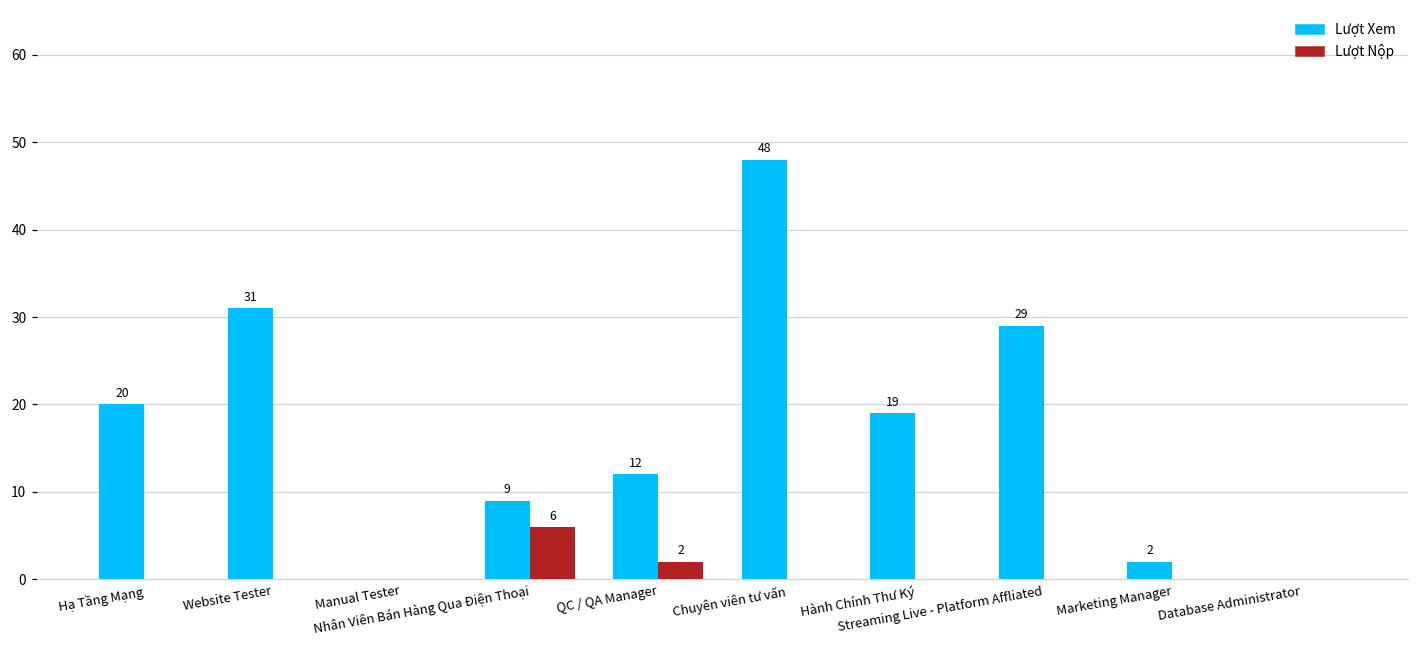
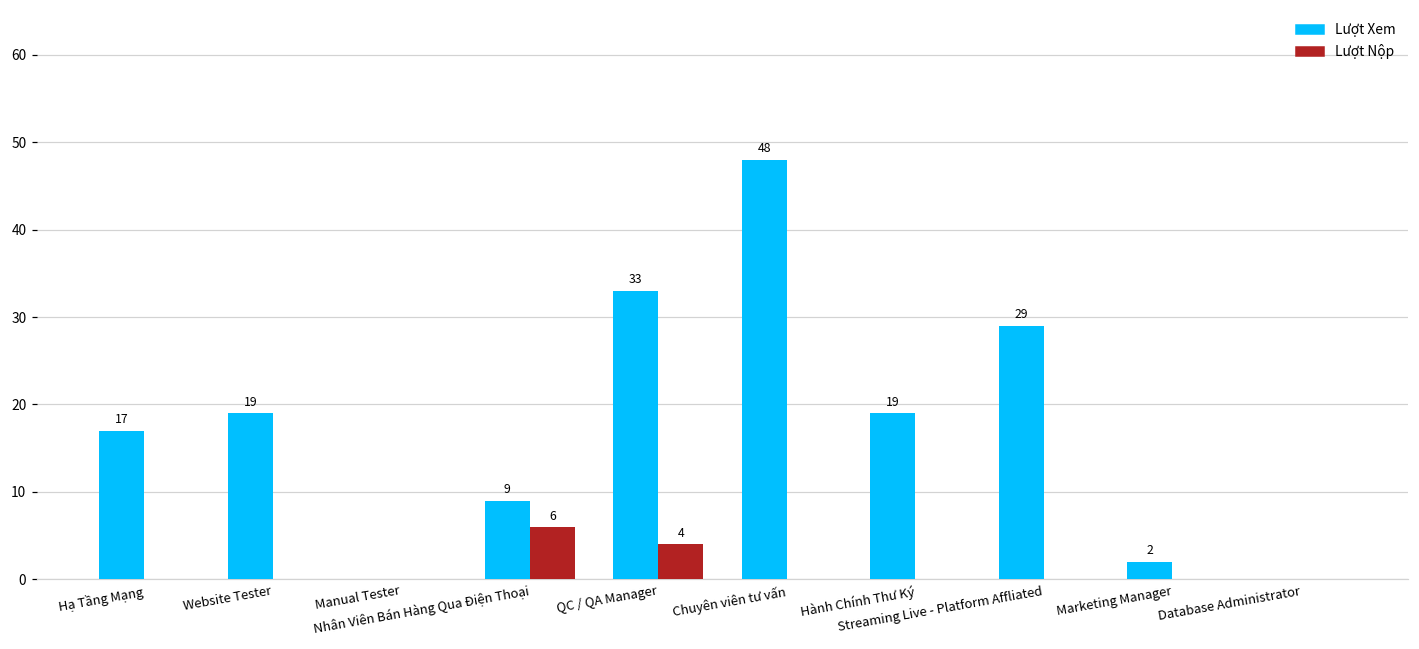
  {
    "Lượt Xem": {
-     "Hạ Tầng Mạng": 20,
-     "Website Tester": 31,
+     "Hạ Tầng Mạng": 17,
+     "Website Tester": 19,
      "Nhân Viên Bán Hàng Qua Điện Thoại": 9,
-     "QC / QA Manager": 12,
+     "QC / QA Manager": 33,
      "Chuyên viên tư vấn": 48,
      "Hành Chính Thư Ký": 19,
      "Streaming Live - Platform Affliated": 29,
      "Marketing Manager": 2
    },
    "Lượt Nộp": {
      "Nhân Viên Bán Hàng Qua Điện Thoại": 6,
-     "QC / QA Manager": 2
+     "QC / QA Manager": 4
    }
  }
